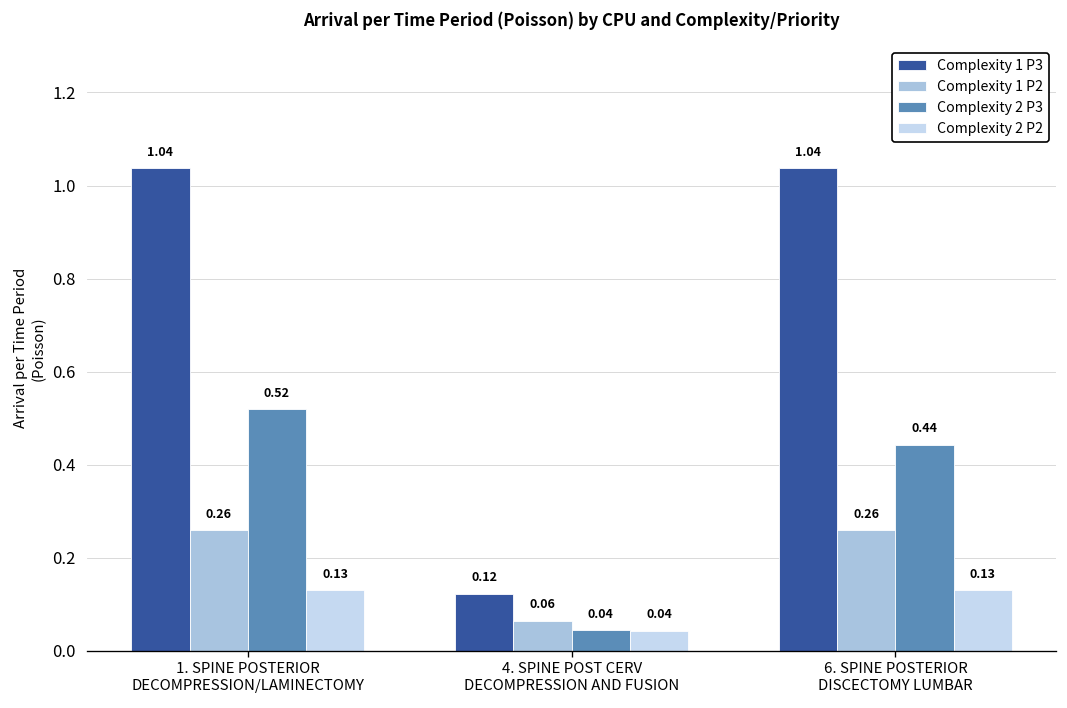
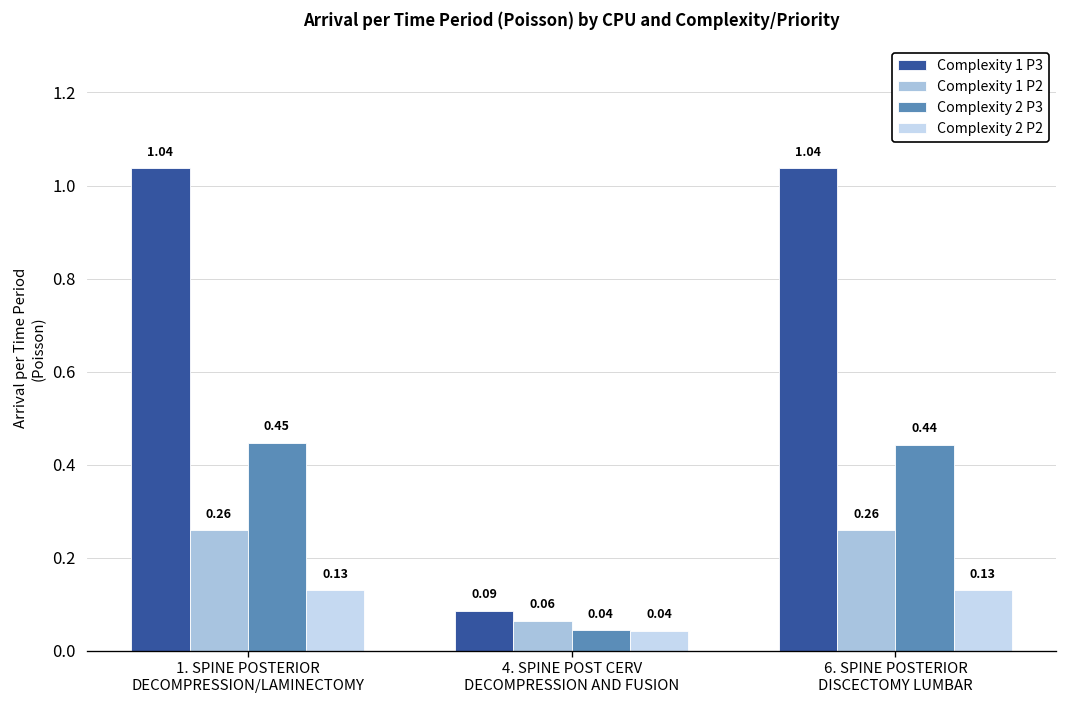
  {
    "Complexity 1 P3": {
      "1. SPINE POSTERIOR DECOMPRESSION/LAMINECTOMY": 1.04,
-     "4. SPINE POST CERV DECOMPRESSION AND FUSION": 0.12,
+     "4. SPINE POST CERV DECOMPRESSION AND FUSION": 0.09,
      "6. SPINE POSTERIOR DISCECTOMY LUMBAR": 1.04
    },
    "Complexity 2 P3": {
-     "1. SPINE POSTERIOR DECOMPRESSION/LAMINECTOMY": 0.52,
+     "1. SPINE POSTERIOR DECOMPRESSION/LAMINECTOMY": 0.45,
      "4. SPINE POST CERV DECOMPRESSION AND FUSION": 0.04,
      "6. SPINE POSTERIOR DISCECTOMY LUMBAR": 0.44
    }
  }
